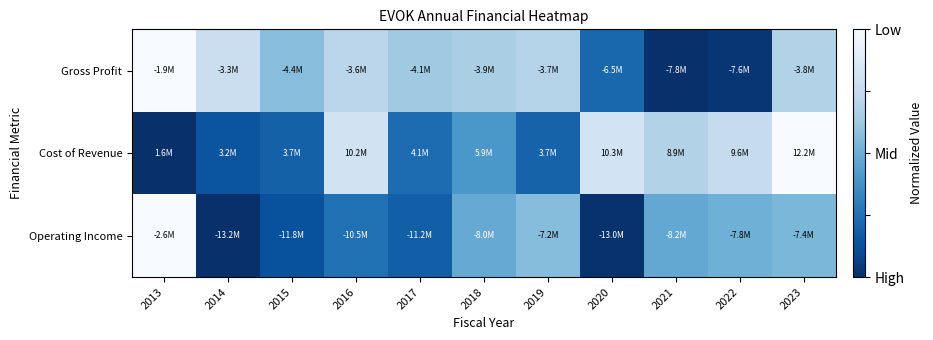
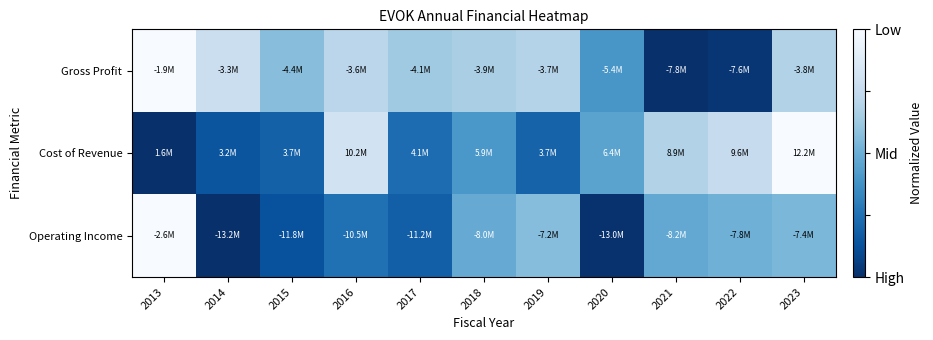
  {
    "Gross Profit": {
      "2013": "-1.9M",
      "2014": "-3.3M",
      "2015": "-4.4M",
      "2016": "-3.6M",
      "2017": "-4.1M",
      "2018": "-3.9M",
      "2019": "-3.7M",
-     "2020": "-6.5M",
+     "2020": "-5.4M",
      "2021": "-7.8M",
      "2022": "-7.6M",
      "2023": "-3.8M"
    },
    "Cost of Revenue": {
      "2013": "1.6M",
      "2014": "3.2M",
      "2015": "3.7M",
      "2016": "10.2M",
      "2017": "4.1M",
      "2018": "5.9M",
      "2019": "3.7M",
-     "2020": "10.3M",
+     "2020": "6.4M",
      "2021": "8.9M",
      "2022": "9.6M",
      "2023": "12.2M"
    },
    "Operating Income": {
      "2013": "-2.6M",
      "2014": "-13.2M",
      "2015": "-11.8M",
      "2016": "-10.5M",
      "2017": "-11.2M",
      "2018": "-8.0M",
      "2019": "-7.2M",
      "2020": "-13.0M",
      "2021": "-8.2M",
      "2022": "-7.8M",
      "2023": "-7.4M"
    }
  }
